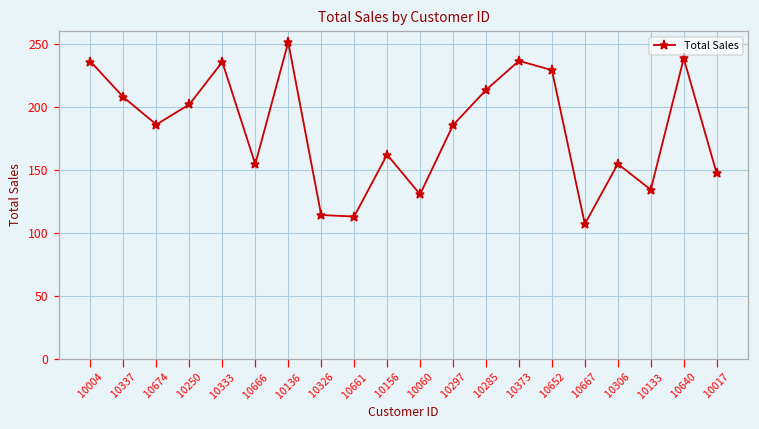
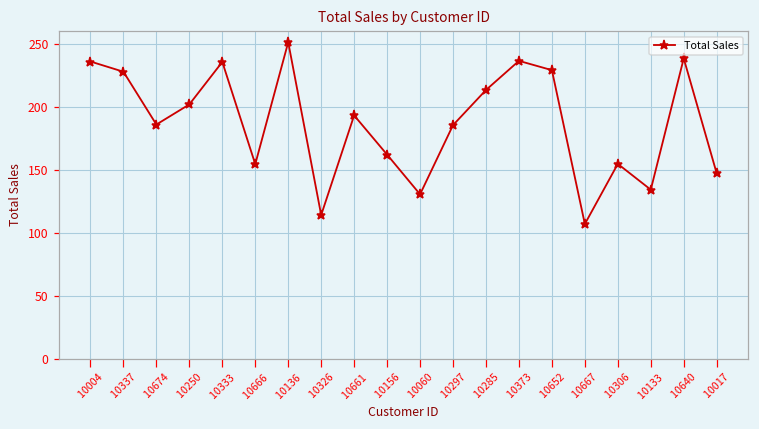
  {
    "10004": 236,
-   "10337": 208,
+   "10337": 228,
    "10674": 186,
    "10250": 202,
    "10333": 236,
    "10666": 154,
    "10136": 251,
    "10326": 114,
-   "10661": 113,
+   "10661": 193,
    "10156": 162,
    "10060": 130,
    "10297": 185,
    "10285": 213,
    "10373": 236,
    "10652": 229,
    "10667": 107,
    "10306": 155,
    "10133": 134,
    "10640": 238,
    "10017": 147
  }
